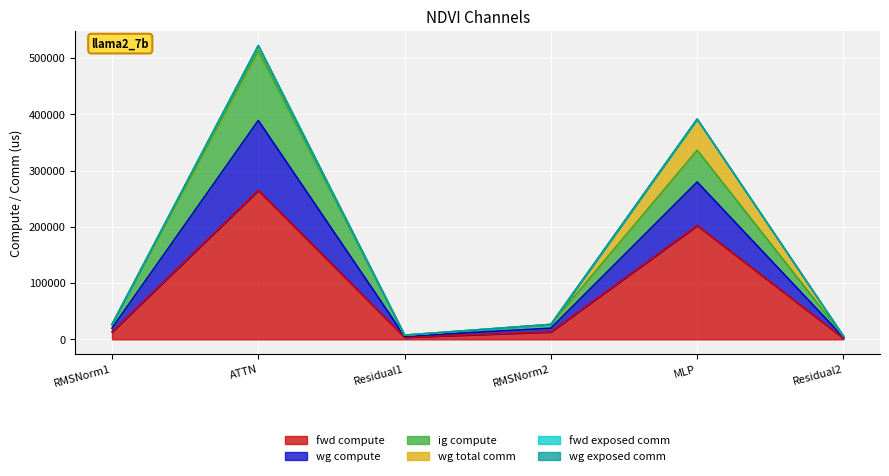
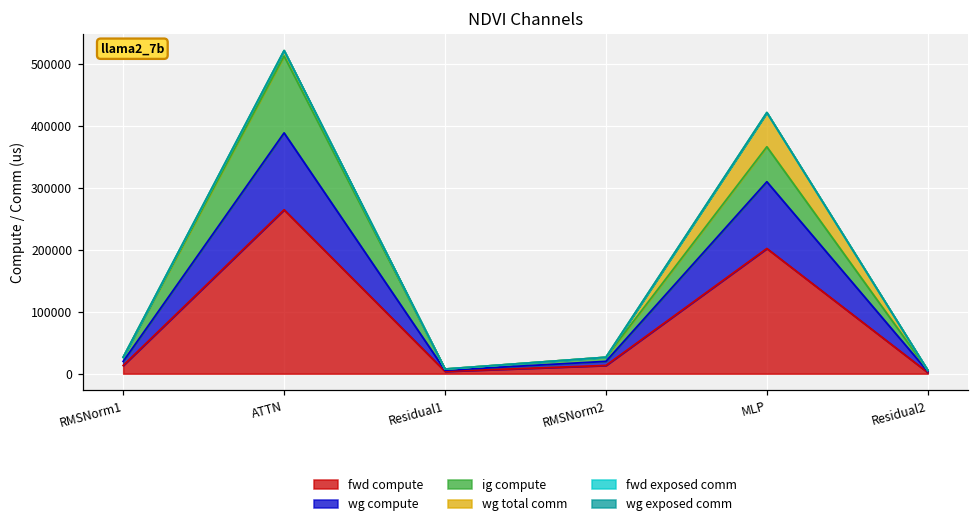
  {
    "fwd compute": {
      "RMSNorm1": 10000,
      "ATTN": 260000,
      "RMSNorm2": 10000,
      "MLP": 200000
    },
    "wg compute": {
      "RMSNorm1": 10000,
      "ATTN": 120000,
      "RMSNorm2": 10000,
-     "MLP": 80000
+     "MLP": 110000
    },
    "ig compute": {
      "ATTN": 120000,
      "MLP": 60000
    }
  }
